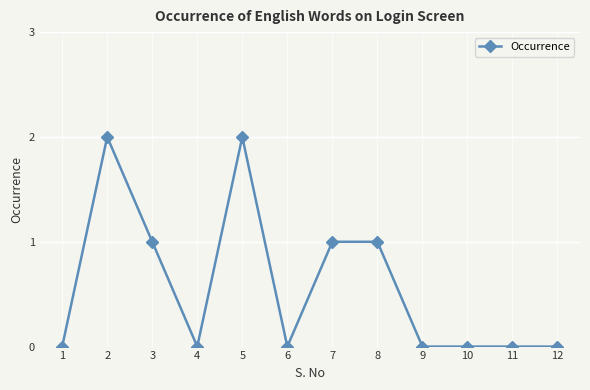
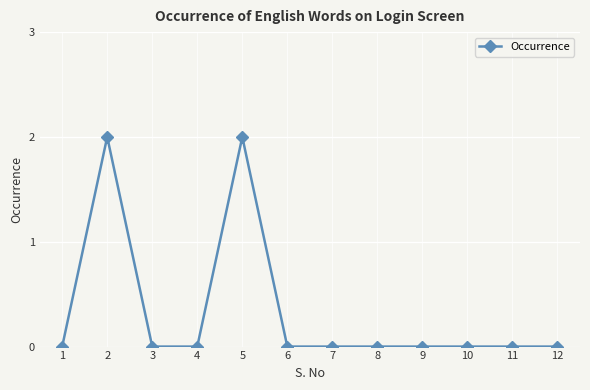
  {
    "1": 0,
    "2": 2,
-   "3": 1,
+   "3": 0,
    "4": 0,
    "5": 2,
    "6": 0,
-   "7": 1,
-   "8": 1,
+   "7": 0,
+   "8": 0,
    "9": 0,
    "10": 0,
    "11": 0,
    "12": 0
  }
